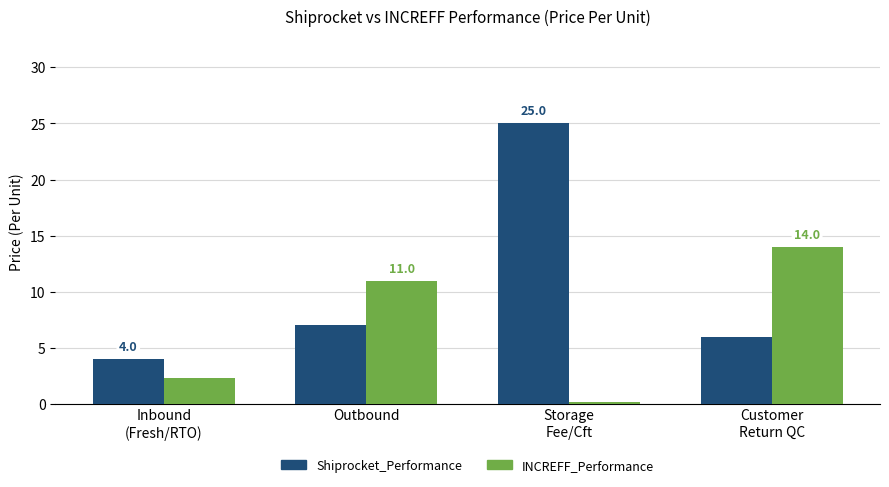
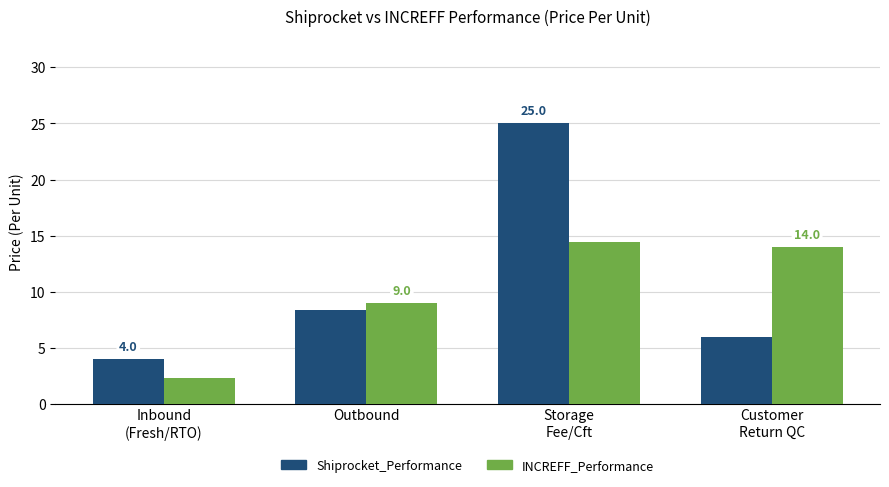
  {
    "Shiprocket_Performance": {
-     "Outbound": 7.0,
+     "Outbound": 8.4,
      "Customer Return QC": 6.0
    },
    "INCREFF_Performance": {
-     "Outbound": 11.0,
-     "Storage Fee/Cft": 0.2
+     "Outbound": 9.0,
+     "Storage Fee/Cft": 14.4
    }
  }
